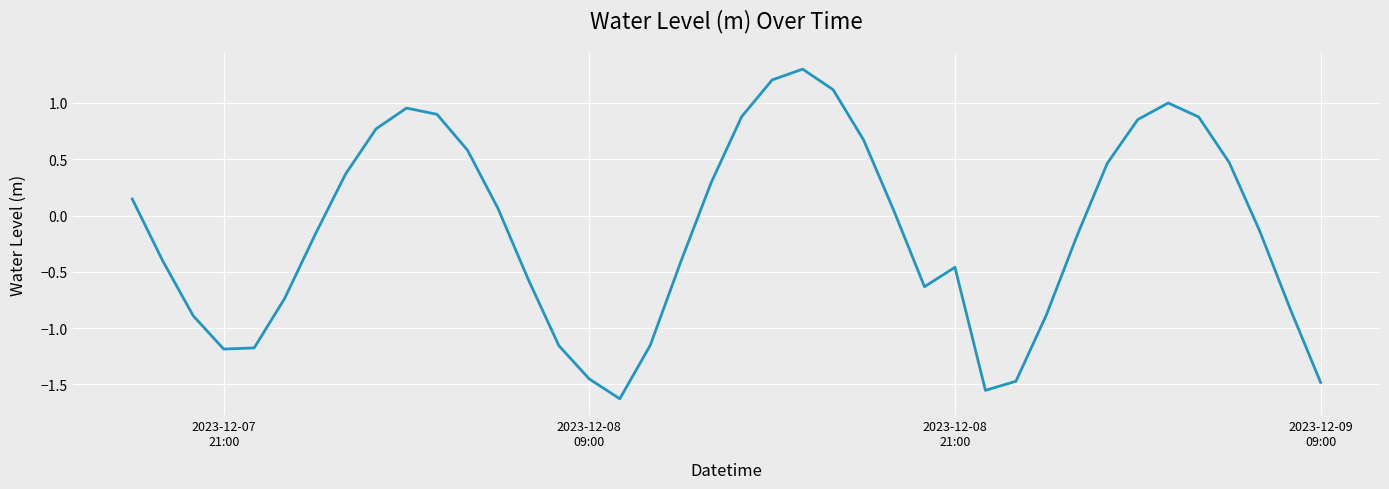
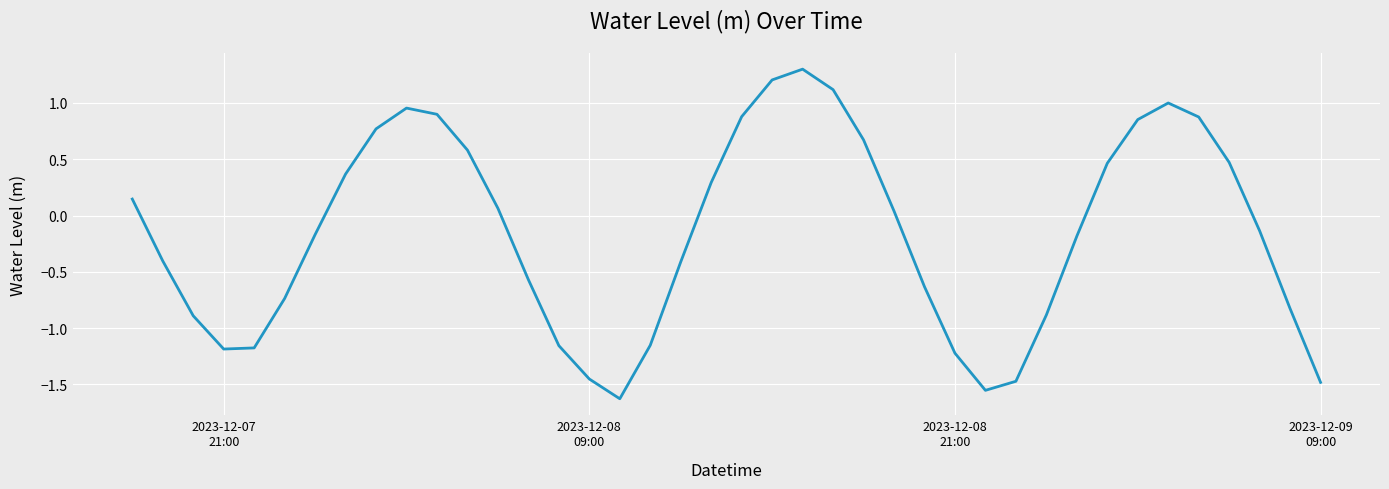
  {
    "2023-12-07 21:00": -1.19,
    "2023-12-08 09:00": -1.45,
-   "2023-12-08 21:00": -0.46,
+   "2023-12-08 21:00": -1.22,
    "2023-12-09 09:00": -1.48
  }
